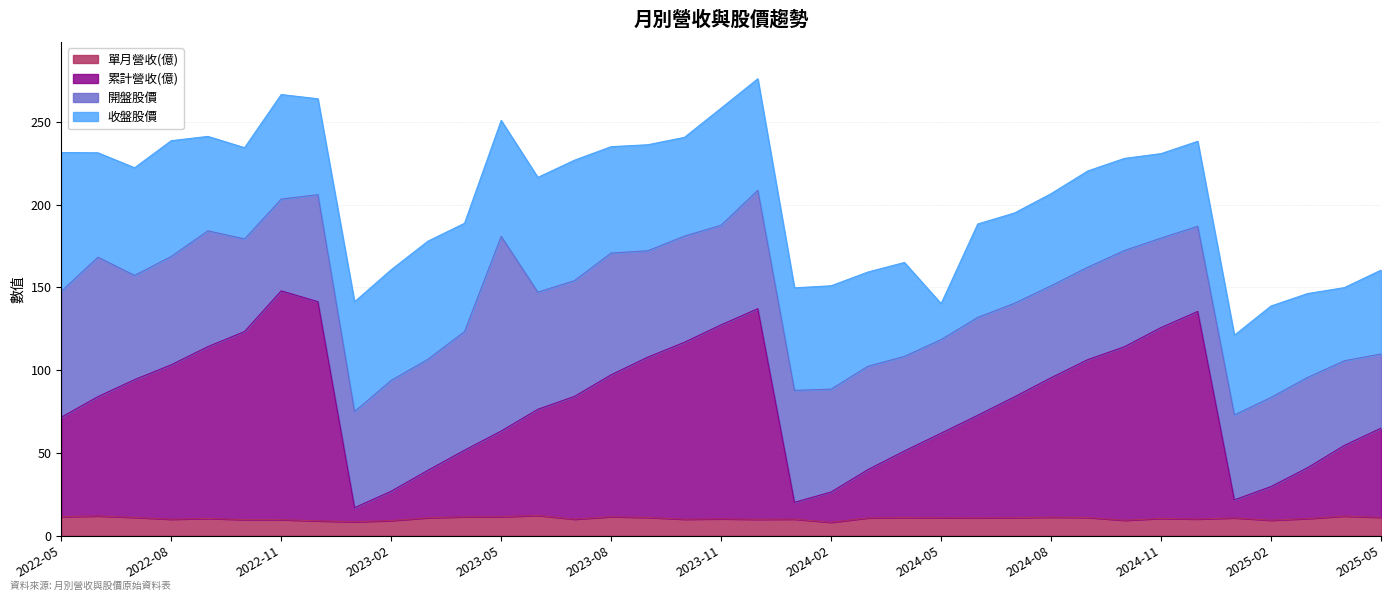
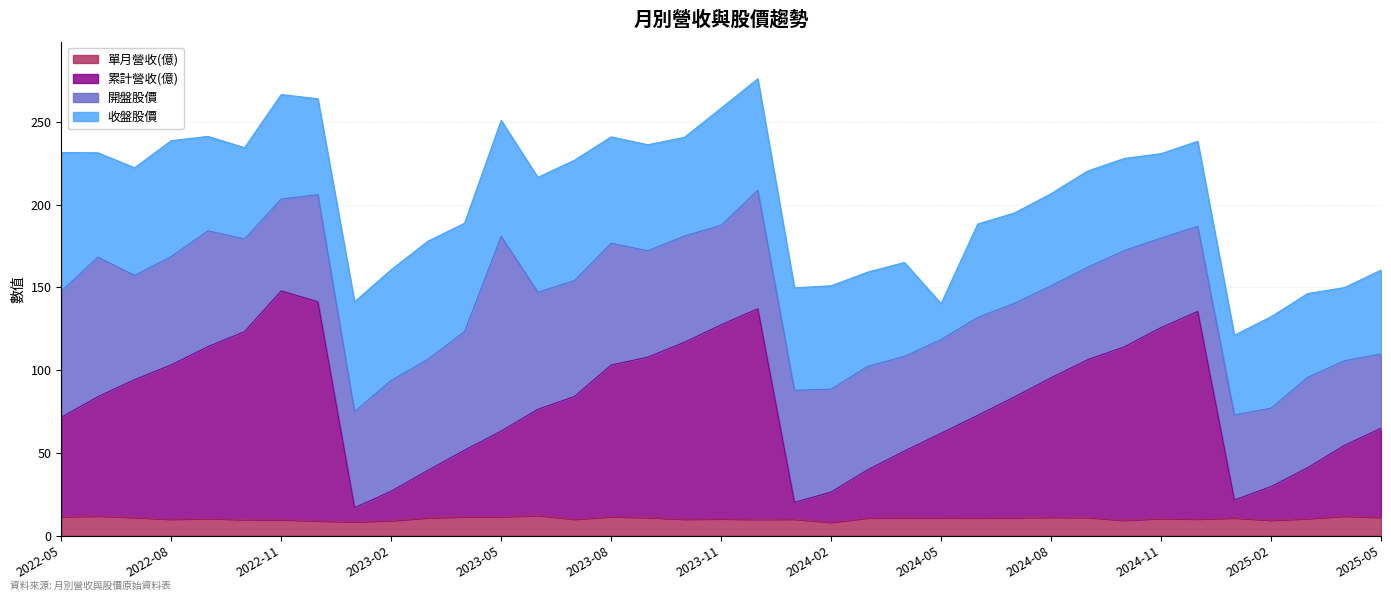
  {
    "單月營收(億)": {
      "2022-05": 12,
      "2022-08": 10,
      "2022-11": 10,
      "2023-02": 9,
      "2023-05": 12,
      "2023-08": 12,
      "2023-11": 10,
      "2024-02": 8,
      "2024-05": 11,
      "2024-08": 11,
      "2024-11": 11,
      "2025-02": 9,
      "2025-05": 11
    },
    "累計營收(億)": {
      "2022-05": 60,
      "2022-08": 93,
      "2022-11": 138,
      "2023-02": 18,
      "2023-05": 52,
-     "2023-08": 86,
+     "2023-08": 92,
      "2023-11": 117,
      "2024-02": 18,
      "2024-05": 51,
      "2024-08": 84,
      "2024-11": 115,
      "2025-02": 20,
      "2025-05": 54
    },
    "開盤股價": {
      "2022-05": 76,
      "2022-08": 65,
      "2022-11": 55,
      "2023-02": 67,
      "2023-05": 117,
      "2023-08": 74,
      "2023-11": 60,
      "2024-02": 62,
      "2024-05": 56,
      "2024-08": 56,
      "2024-11": 54,
-     "2025-02": 54,
+     "2025-02": 47,
      "2025-05": 45
    },
    "收盤股價": {
      "2022-05": 84,
      "2022-08": 70,
      "2022-11": 63,
      "2023-02": 67,
      "2023-05": 70,
      "2023-08": 64,
      "2023-11": 71,
      "2024-02": 62,
      "2024-05": 22,
      "2024-08": 56,
      "2024-11": 51,
      "2025-02": 55,
      "2025-05": 51
    }
  }
